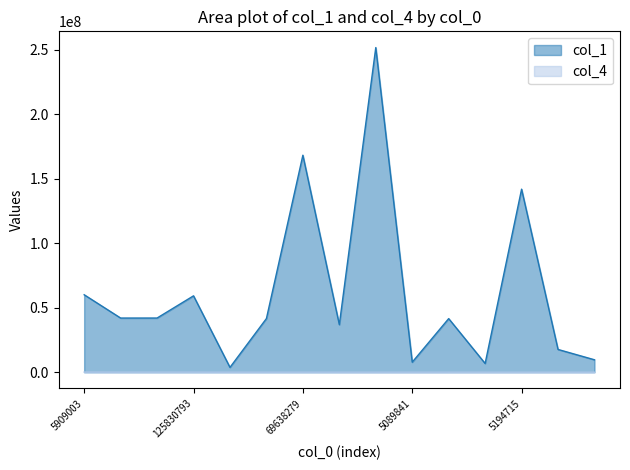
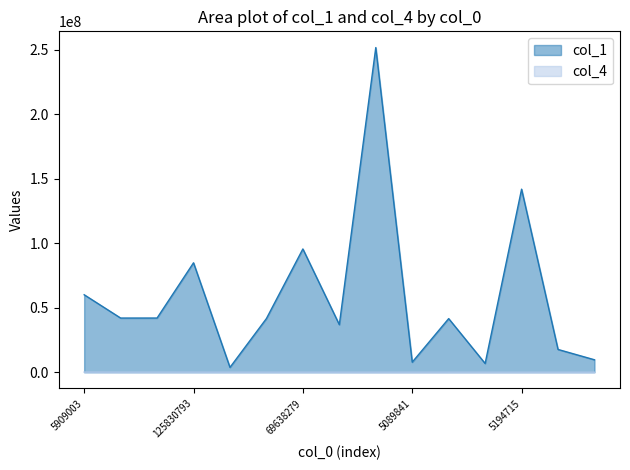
  {
    "col_1": {
      "5909003": 60000000,
-     "125830793": 59000000,
-     "69638279": 168000000,
+     "125830793": 85000000,
+     "69638279": 95000000,
      "5089841": 8000000,
      "5194715": 142000000
    },
    "col_4": {
      "5909003": 0,
      "125830793": 0,
      "69638279": 0,
      "5089841": 0,
      "5194715": 0
    }
  }
